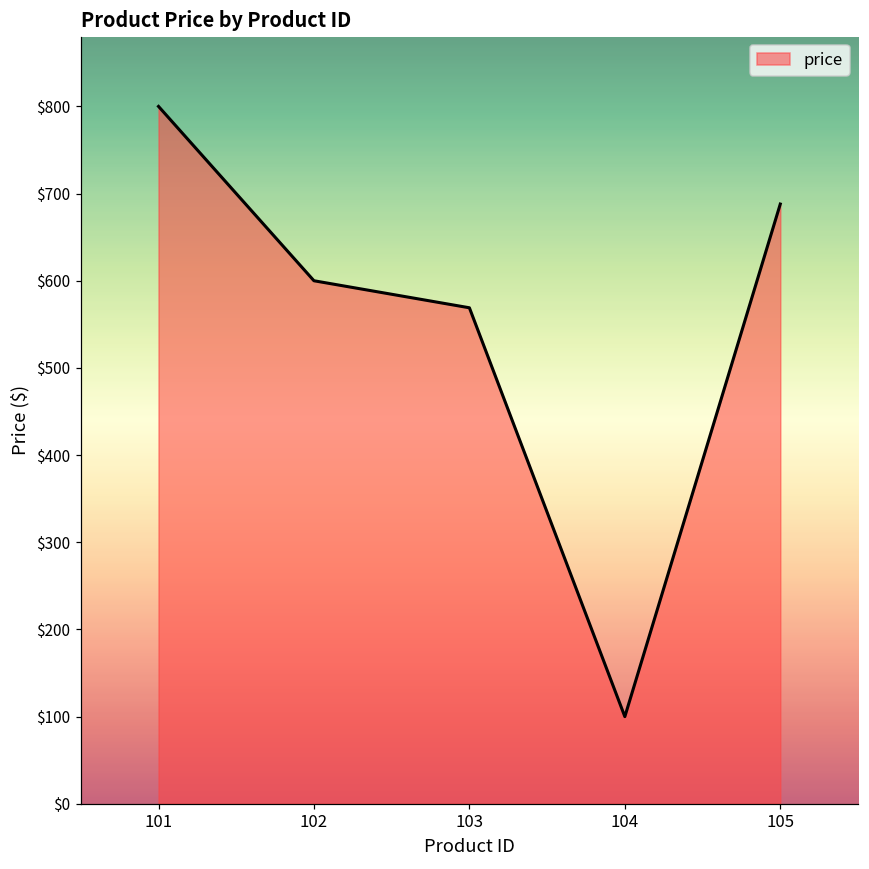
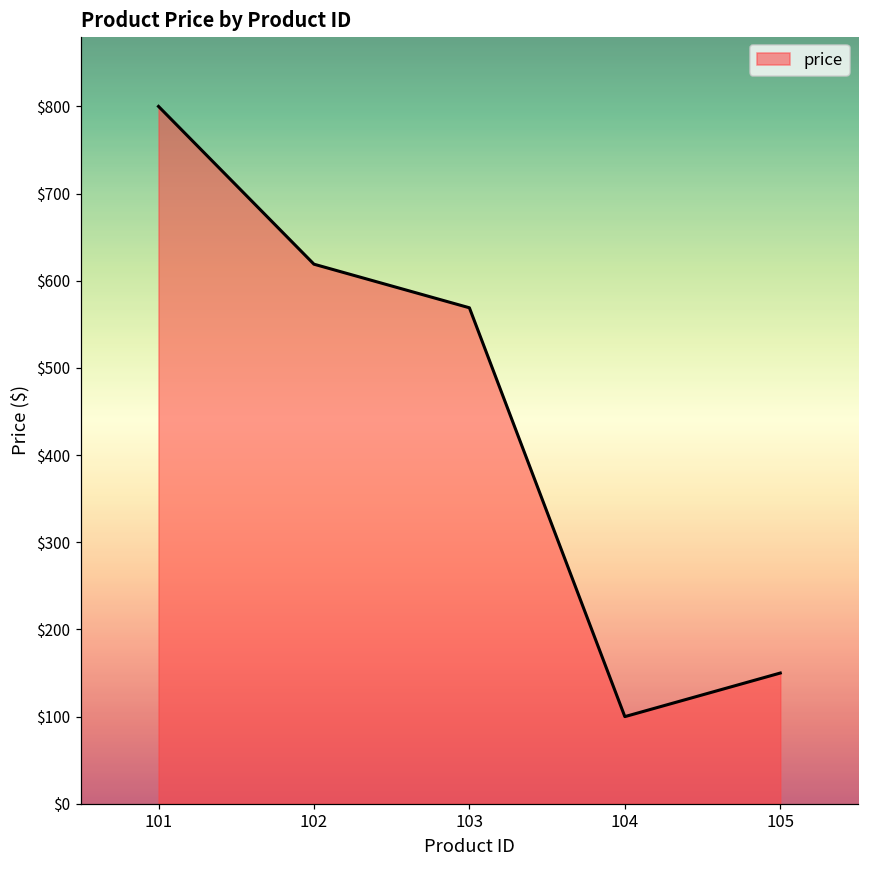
  {
    "101": "$800",
-   "102": "$600",
+   "102": "$620",
    "103": "$570",
    "104": "$100",
-   "105": "$690"
+   "105": "$150"
  }
